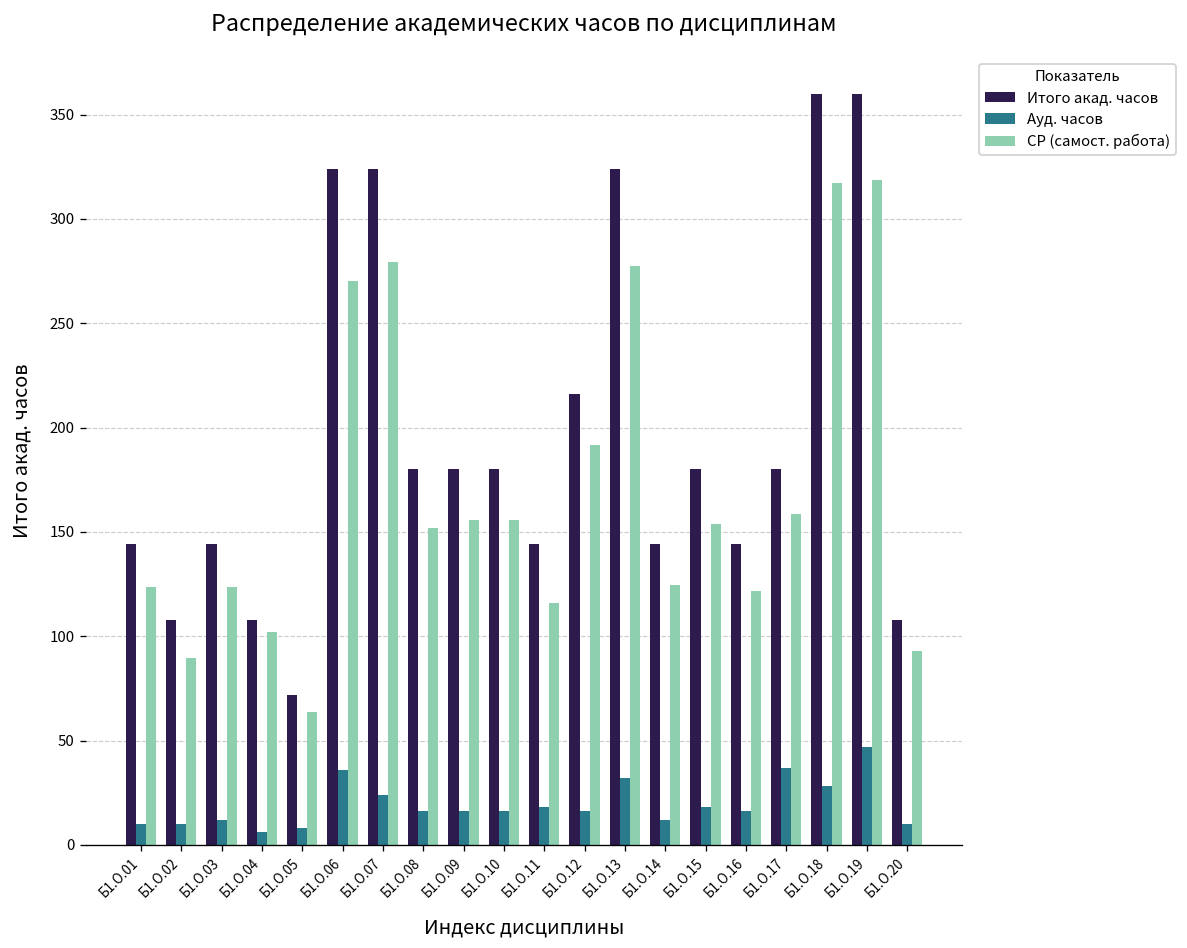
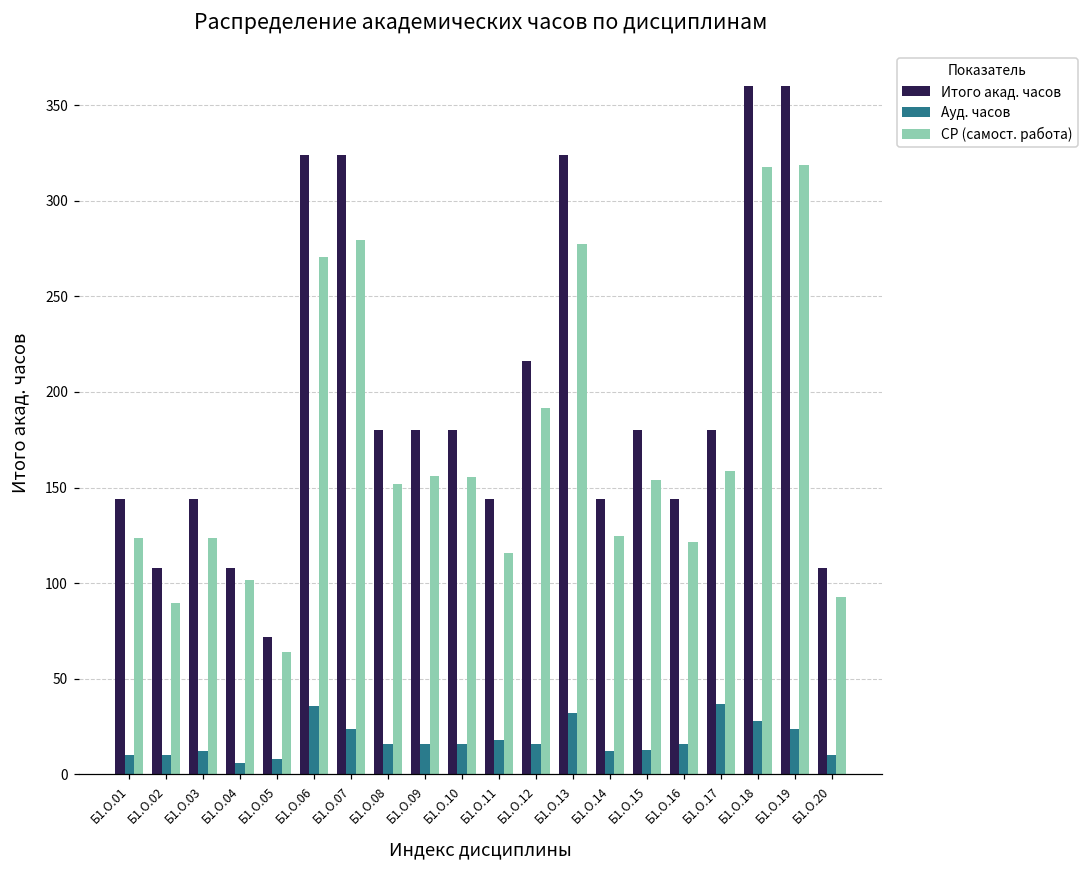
  {
    "Итого акад. часов": {
      "Б1.О.01": 144,
      "Б1.О.02": 108,
      "Б1.О.03": 144,
      "Б1.О.04": 108,
      "Б1.О.05": 72,
      "Б1.О.06": 324,
      "Б1.О.07": 324,
      "Б1.О.08": 180,
      "Б1.О.09": 180,
      "Б1.О.10": 180,
      "Б1.О.11": 144,
      "Б1.О.12": 216,
      "Б1.О.13": 324,
      "Б1.О.14": 144,
      "Б1.О.15": 180,
      "Б1.О.16": 144,
      "Б1.О.17": 180,
      "Б1.О.18": 360,
      "Б1.О.19": 360,
      "Б1.О.20": 108
    },
    "Ауд. часов": {
      "Б1.О.01": 10,
      "Б1.О.02": 10,
      "Б1.О.03": 12,
      "Б1.О.04": 6,
      "Б1.О.05": 8,
      "Б1.О.06": 36,
      "Б1.О.07": 24,
      "Б1.О.08": 16,
      "Б1.О.09": 16,
      "Б1.О.10": 16,
      "Б1.О.11": 18,
      "Б1.О.12": 16,
      "Б1.О.13": 32,
      "Б1.О.14": 12,
-     "Б1.О.15": 18,
+     "Б1.О.15": 13,
      "Б1.О.16": 16,
      "Б1.О.17": 37,
      "Б1.О.18": 28,
-     "Б1.О.19": 47,
+     "Б1.О.19": 24,
      "Б1.О.20": 10
    },
    "СР (самост. работа)": {
      "Б1.О.01": 124,
      "Б1.О.02": 90,
      "Б1.О.03": 124,
      "Б1.О.04": 102,
      "Б1.О.05": 64,
      "Б1.О.06": 270,
      "Б1.О.07": 280,
      "Б1.О.08": 152,
      "Б1.О.09": 156,
      "Б1.О.10": 156,
      "Б1.О.11": 116,
      "Б1.О.12": 192,
      "Б1.О.13": 278,
      "Б1.О.14": 125,
      "Б1.О.15": 154,
      "Б1.О.16": 122,
      "Б1.О.17": 159,
      "Б1.О.18": 317,
      "Б1.О.19": 319,
      "Б1.О.20": 93
    }
  }
